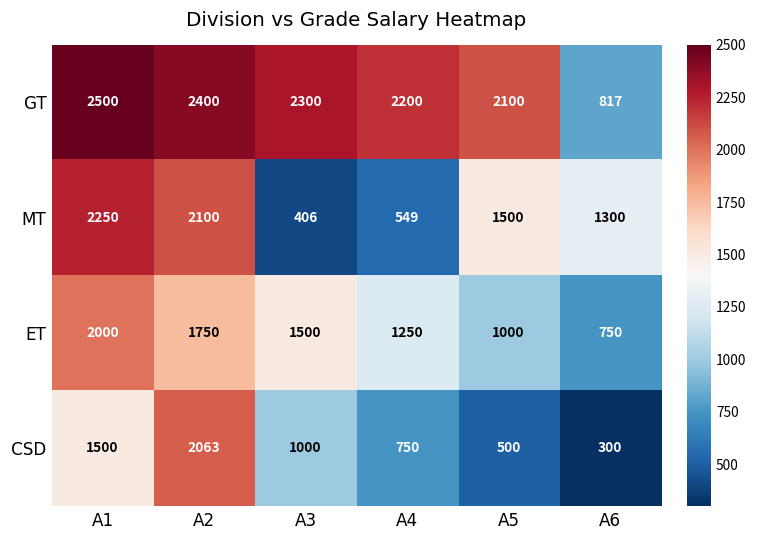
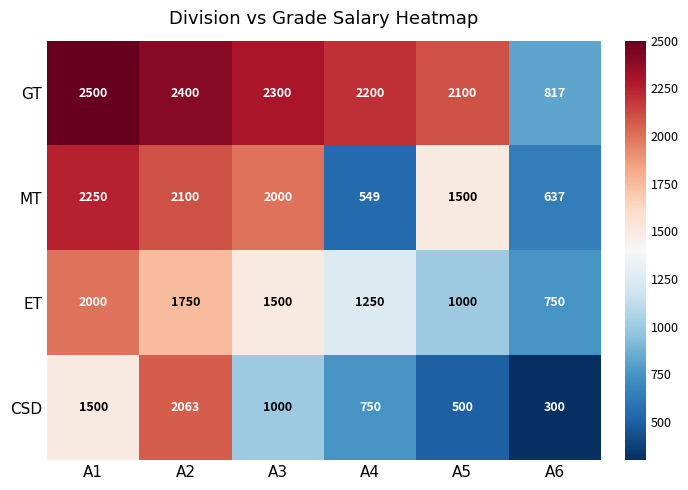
  {
    "GT": {
      "A1": 2500,
      "A2": 2400,
      "A3": 2300,
      "A4": 2200,
      "A5": 2100,
      "A6": 817
    },
    "MT": {
      "A1": 2250,
      "A2": 2100,
-     "A3": 406,
+     "A3": 2000,
      "A4": 549,
      "A5": 1500,
-     "A6": 1300
+     "A6": 637
    },
    "ET": {
      "A1": 2000,
      "A2": 1750,
      "A3": 1500,
      "A4": 1250,
      "A5": 1000,
      "A6": 750
    },
    "CSD": {
      "A1": 1500,
      "A2": 2063,
      "A3": 1000,
      "A4": 750,
      "A5": 500,
      "A6": 300
    }
  }
